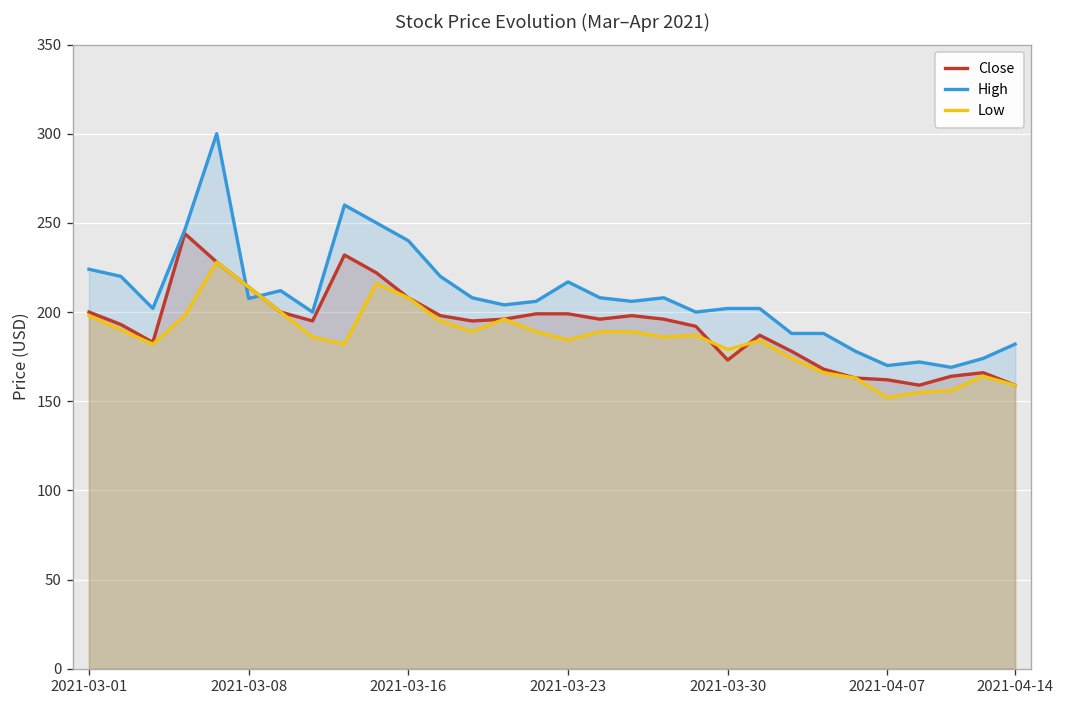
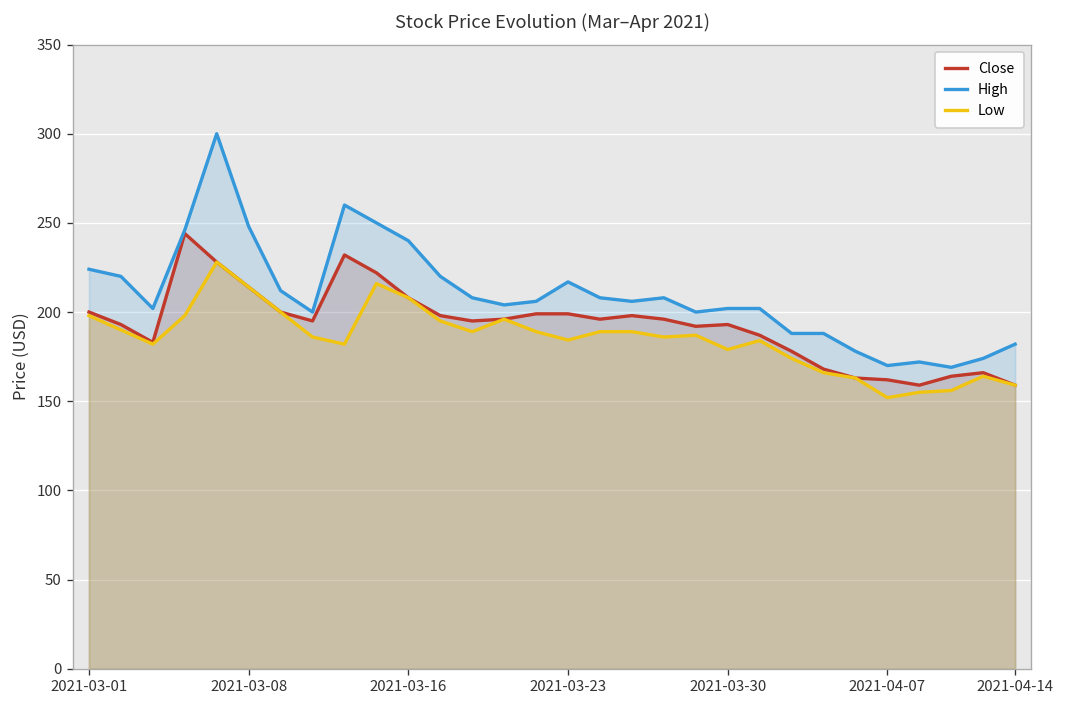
  {
    "Close": {
      "2021-03-01": 200,
      "2021-03-23": 199,
-     "2021-03-30": 173,
+     "2021-03-30": 193,
      "2021-04-07": 162
    },
    "High": {
      "2021-03-01": 224,
-     "2021-03-08": 208,
+     "2021-03-08": 248,
      "2021-03-16": 240,
      "2021-03-23": 217,
      "2021-03-30": 202,
      "2021-04-07": 170,
      "2021-04-14": 182
    },
    "Low": {
      "2021-03-01": 198,
      "2021-03-23": 184,
      "2021-03-30": 179,
      "2021-04-07": 152
    }
  }
